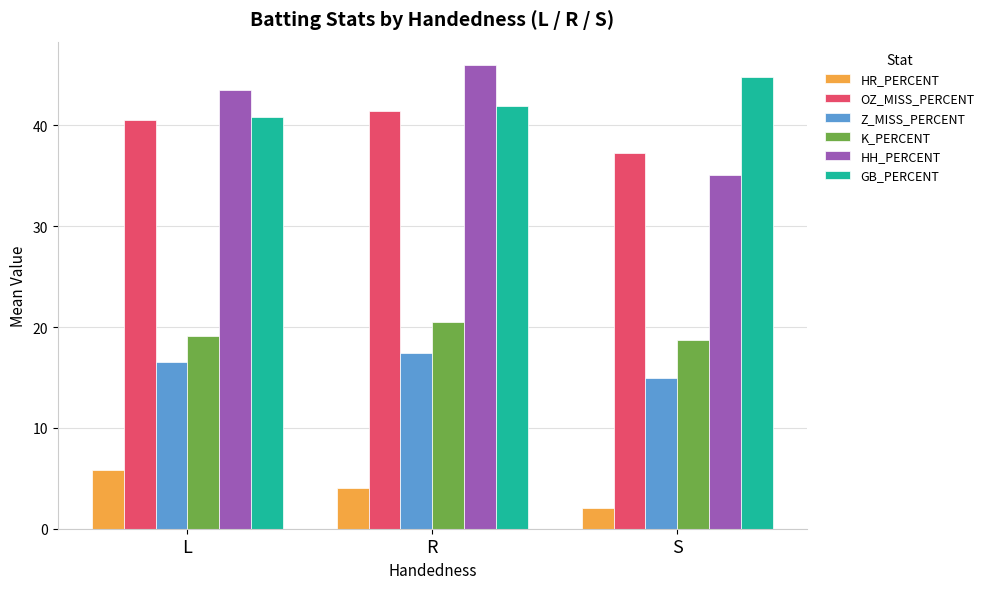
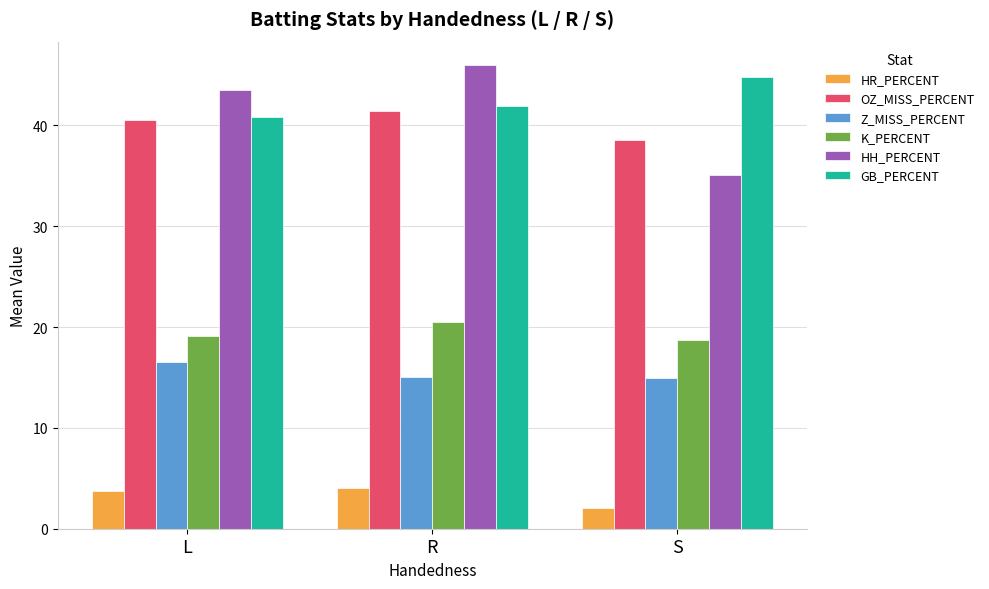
  {
    "HR_PERCENT": {
-     "L": 5.8,
+     "L": 3.7,
      "R": 4.1,
      "S": 2.1
    },
    "OZ_MISS_PERCENT": {
      "L": 40.5,
      "R": 41.4,
-     "S": 37.3
+     "S": 38.5
    },
    "Z_MISS_PERCENT": {
      "L": 16.5,
-     "R": 17.4,
+     "R": 15.0,
      "S": 14.9
    },
    "K_PERCENT": {
      "L": 19.1,
      "R": 20.5,
      "S": 18.7
    },
    "HH_PERCENT": {
      "L": 43.5,
      "R": 46.0,
      "S": 35.1
    },
    "GB_PERCENT": {
      "L": 40.8,
      "R": 41.9,
      "S": 44.8
    }
  }
